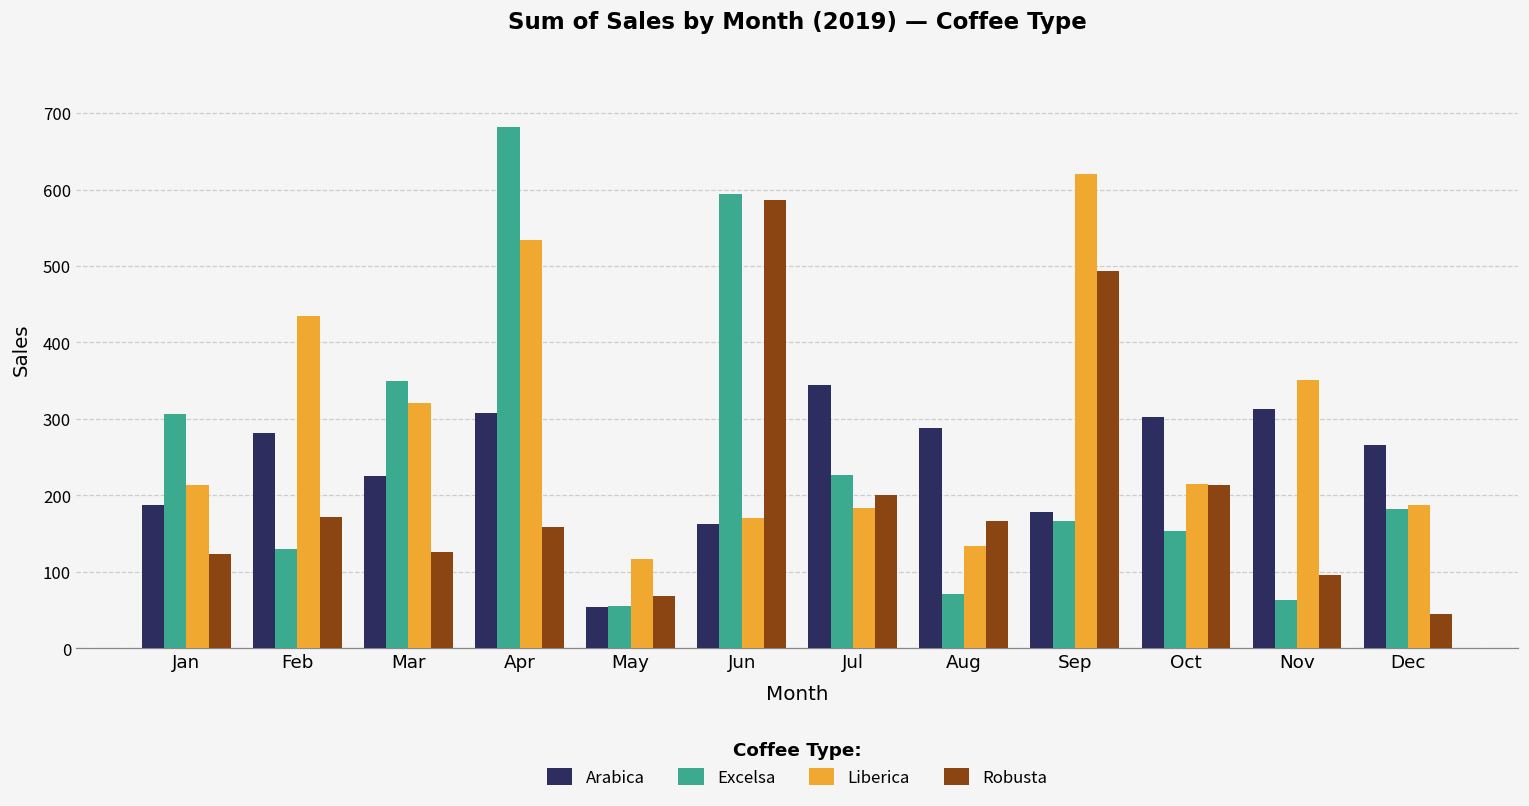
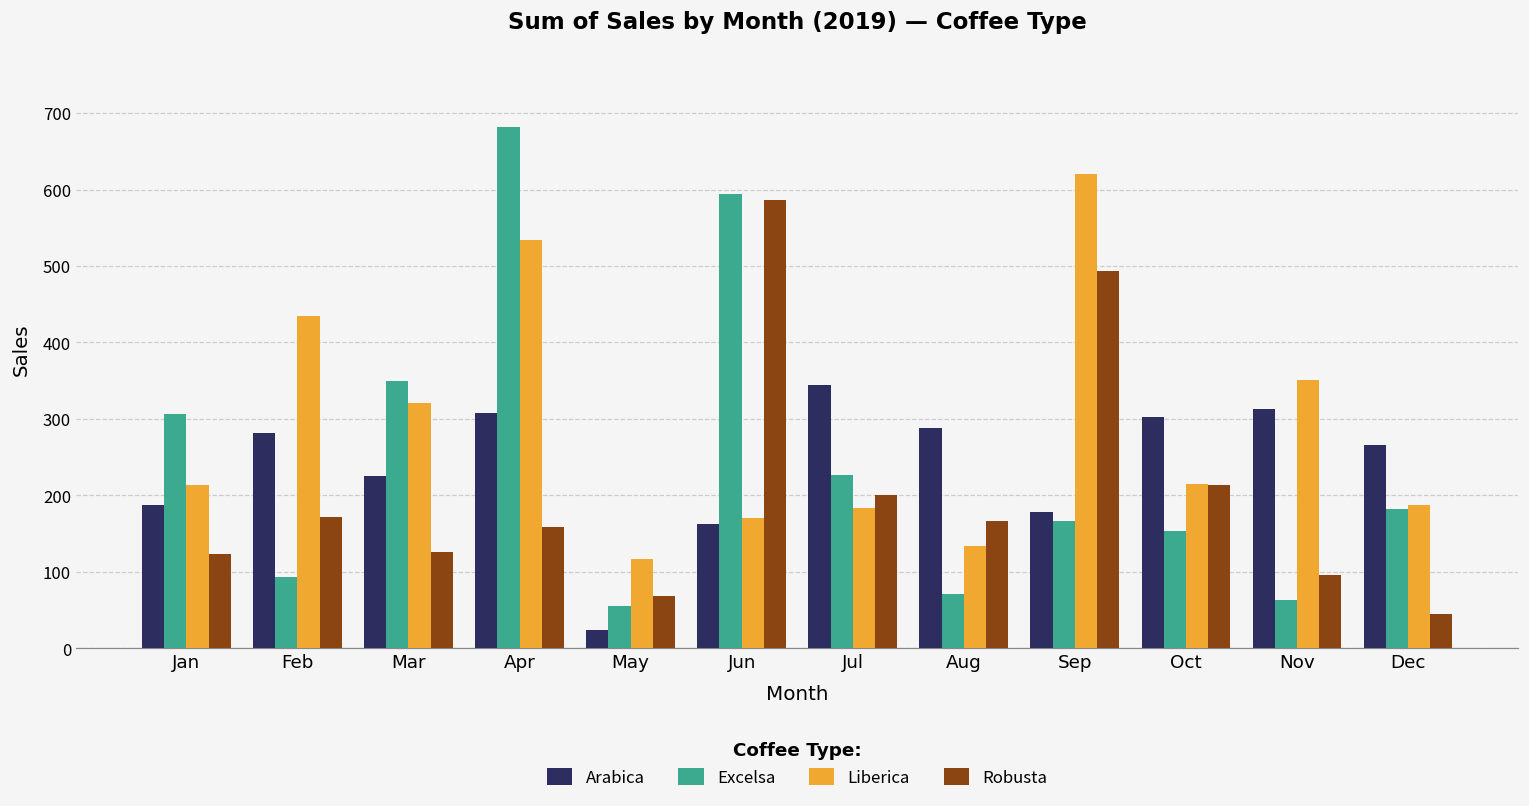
  {
    "Arabica": {
      "Jan": 190,
      "Feb": 280,
      "Mar": 220,
      "Apr": 310,
-     "May": 50,
+     "May": 20,
      "Jun": 160,
      "Jul": 350,
      "Aug": 290,
      "Sep": 180,
      "Oct": 300,
      "Nov": 310,
      "Dec": 270
    },
    "Excelsa": {
      "Jan": 310,
-     "Feb": 130,
+     "Feb": 90,
      "Mar": 350,
      "Apr": 680,
      "May": 50,
      "Jun": 590,
      "Jul": 230,
      "Aug": 70,
      "Sep": 170,
      "Oct": 150,
      "Nov": 60,
      "Dec": 180
    },
    "Liberica": {
      "Jan": 210,
      "Feb": 430,
      "Mar": 320,
      "Apr": 530,
      "May": 120,
      "Jun": 170,
      "Jul": 180,
      "Aug": 130,
      "Sep": 620,
      "Oct": 220,
      "Nov": 350,
      "Dec": 190
    },
    "Robusta": {
      "Jan": 120,
      "Feb": 170,
      "Mar": 130,
      "Apr": 160,
      "May": 70,
      "Jun": 590,
      "Jul": 200,
      "Aug": 170,
      "Sep": 490,
      "Oct": 210,
      "Nov": 100,
      "Dec": 40
    }
  }
